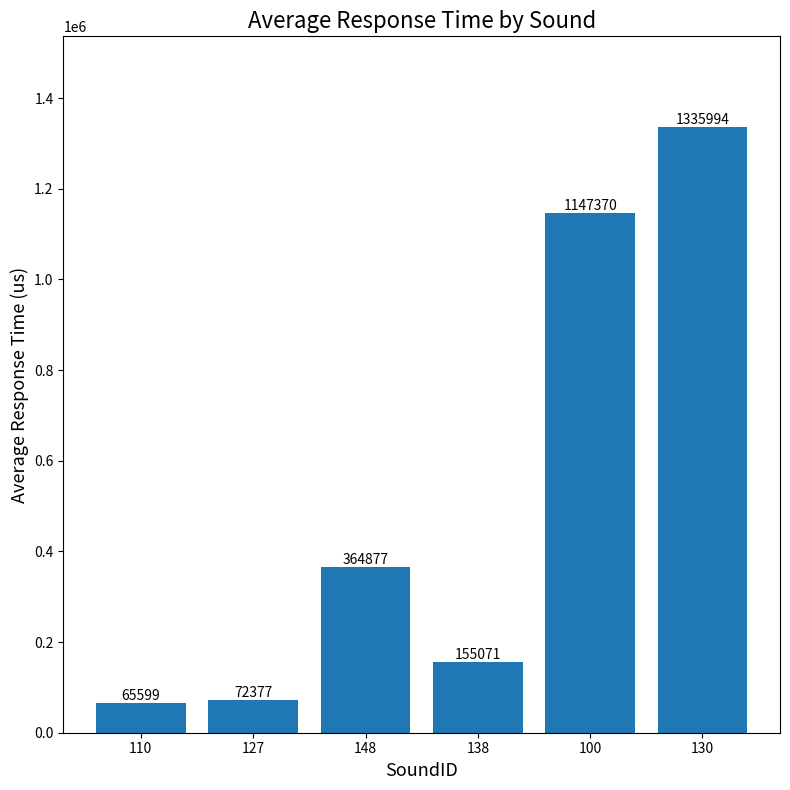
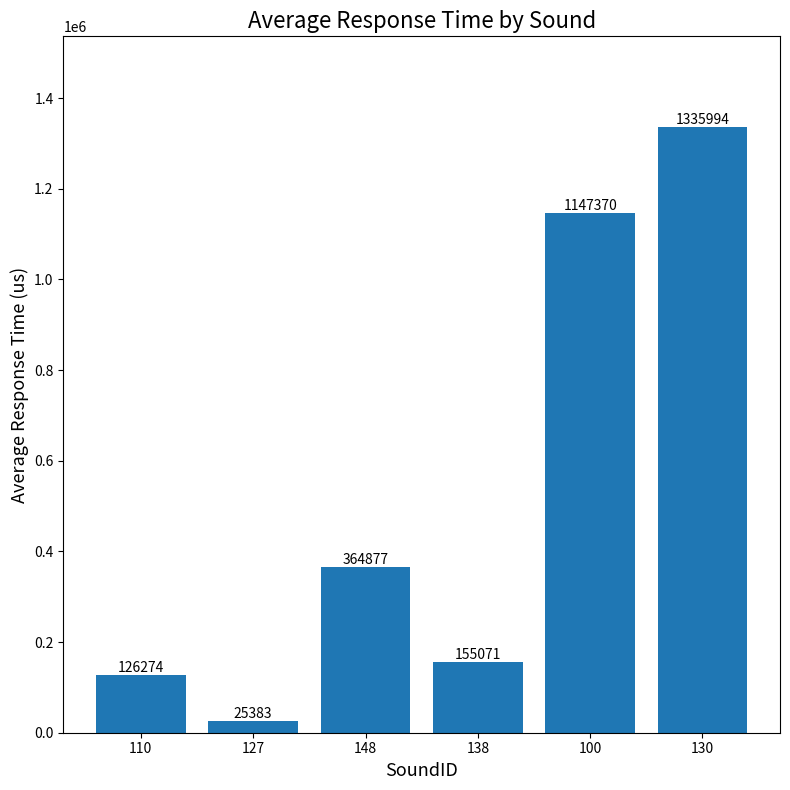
  {
-   "110": 65599,
-   "127": 72377,
+   "110": 126274,
+   "127": 25383,
    "148": 364877,
    "100": 1147370,
    "130": 1335994
  }
